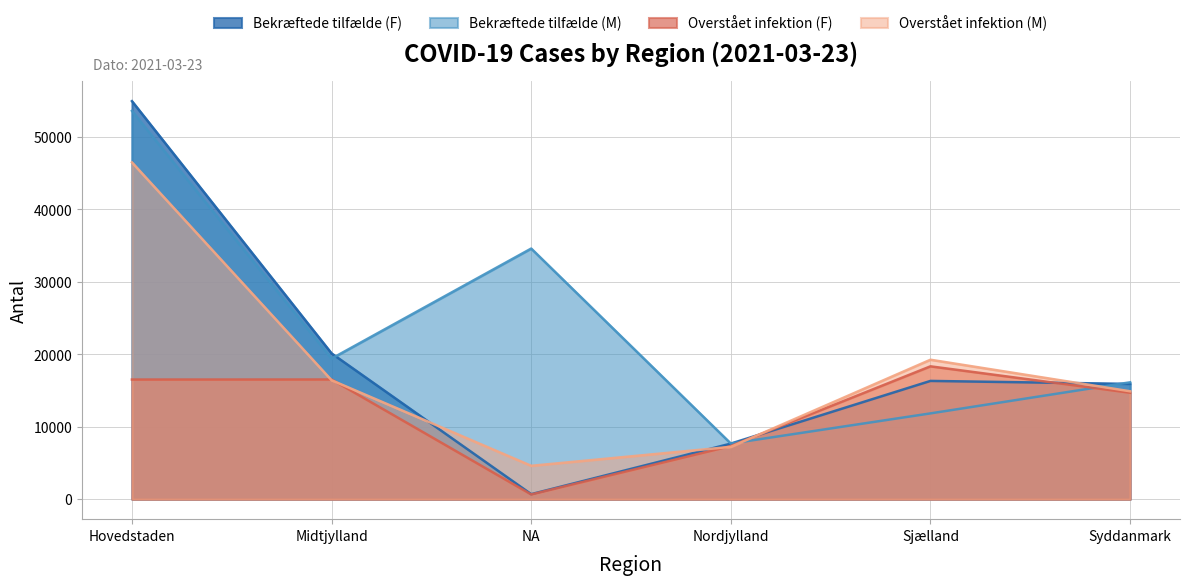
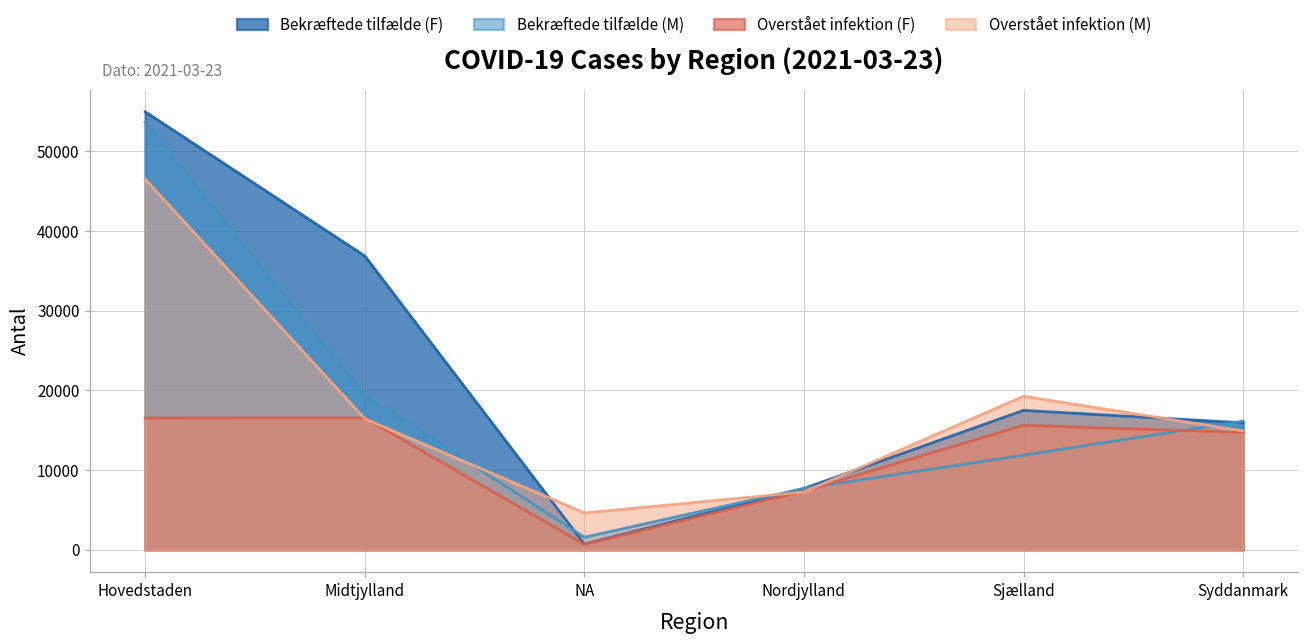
  {
    "Bekræftede tilfælde (F)": {
      "Hovedstaden": 55000,
-     "Midtjylland": 20000,
-     "Sjælland": 16000
+     "Midtjylland": 37000,
+     "Sjælland": 17000
    },
    "Bekræftede tilfælde (M)": {
      "Hovedstaden": 54000,
      "Midtjylland": 19000,
-     "NA": 35000,
+     "NA": 2000,
      "Sjælland": 12000
    },
    "Overstået infektion (F)": {
      "Hovedstaden": 17000,
-     "Sjælland": 18000
+     "Sjælland": 16000
    },
    "Overstået infektion (M)": {
      "Hovedstaden": 46000,
      "NA": 5000,
      "Sjælland": 19000
    }
  }
